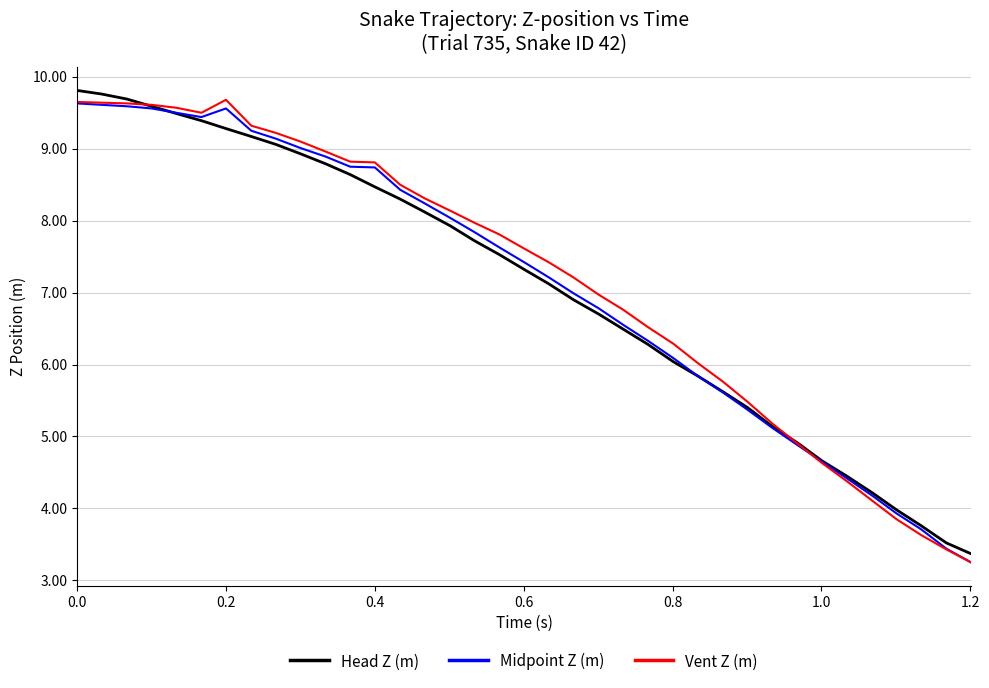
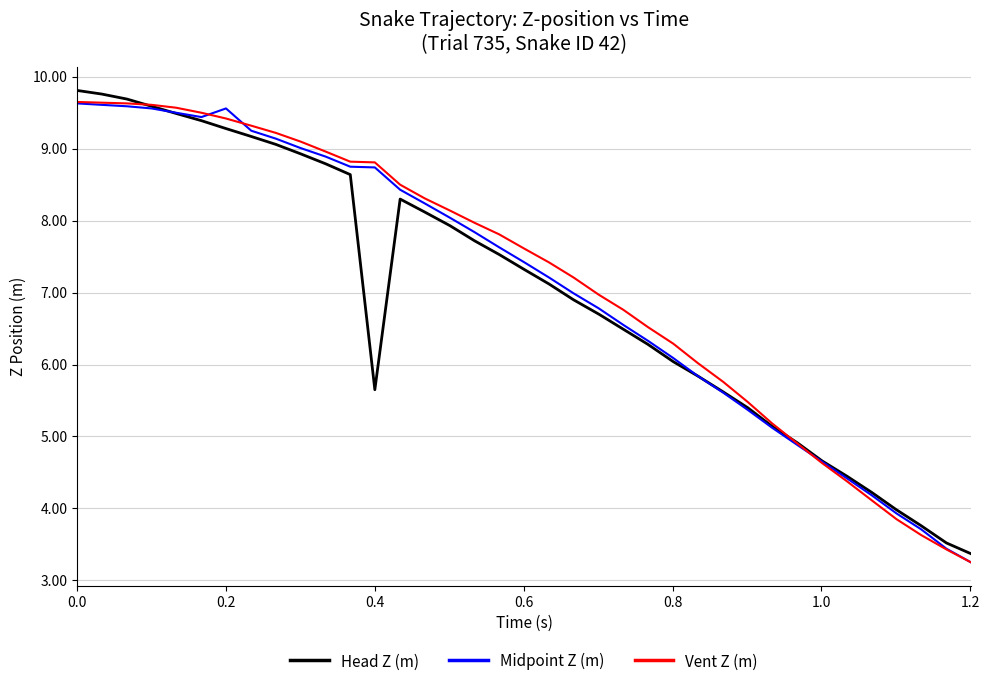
  {
    "Head Z (m)": {
      "0.0": 9.8,
      "0.2": 9.3,
-     "0.4": 8.5
+     "0.4": 5.7
    },
    "Midpoint Z (m)": {
      "0.2": 9.6,
      "0.4": 8.7
    },
    "Vent Z (m)": {
-     "0.2": 9.7,
+     "0.2": 9.4,
      "0.4": 8.8
    }
  }
